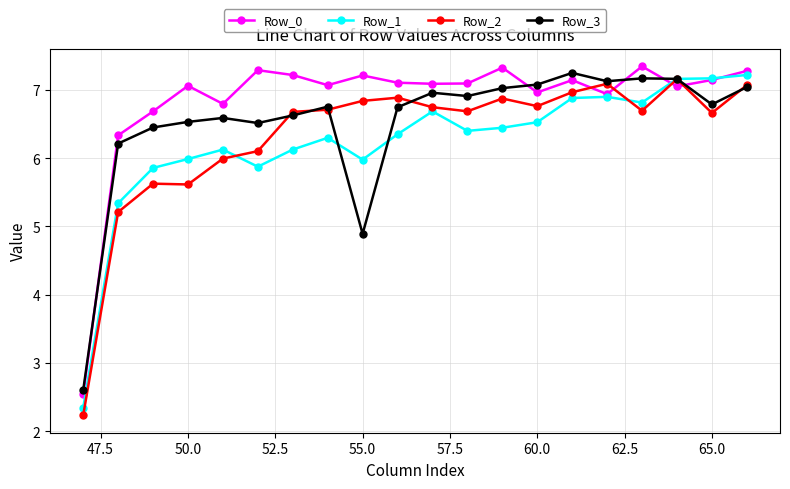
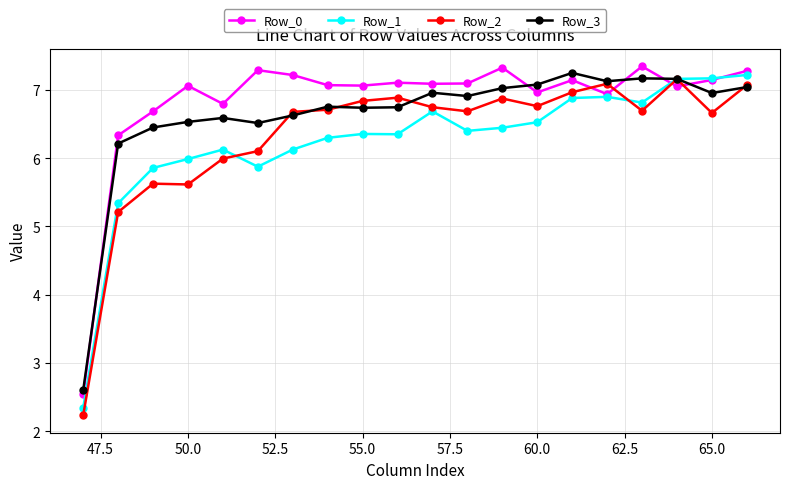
  {
    "Row_0": {
      "50.0": 7.1,
-     "55.0": 7.2,
+     "55.0": 7.1,
      "60.0": 7.0
    },
    "Row_1": {
      "50.0": 6.0,
-     "55.0": 6.0,
+     "55.0": 6.4,
      "60.0": 6.5
    },
    "Row_2": {
      "50.0": 5.6,
      "55.0": 6.8,
      "60.0": 6.8,
      "65.0": 6.7
    },
    "Row_3": {
      "50.0": 6.5,
-     "55.0": 4.9,
+     "55.0": 6.7,
      "60.0": 7.1,
-     "65.0": 6.8
+     "65.0": 7.0
    }
  }
